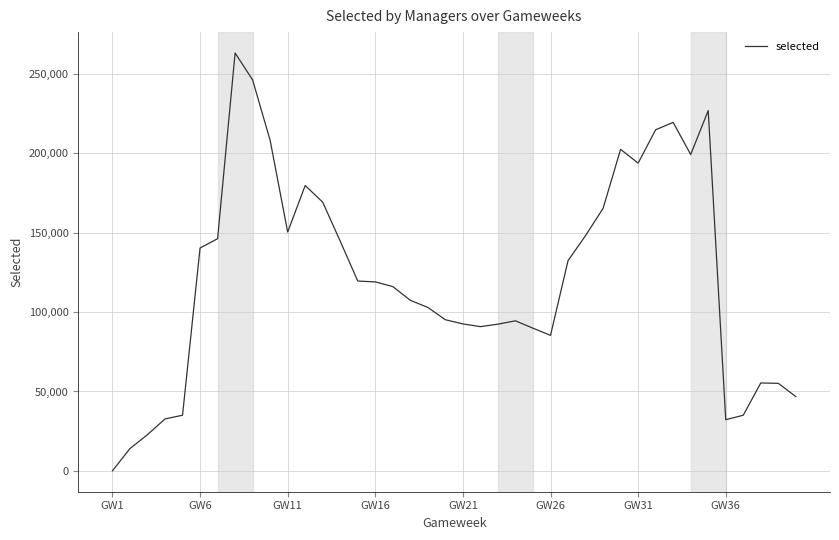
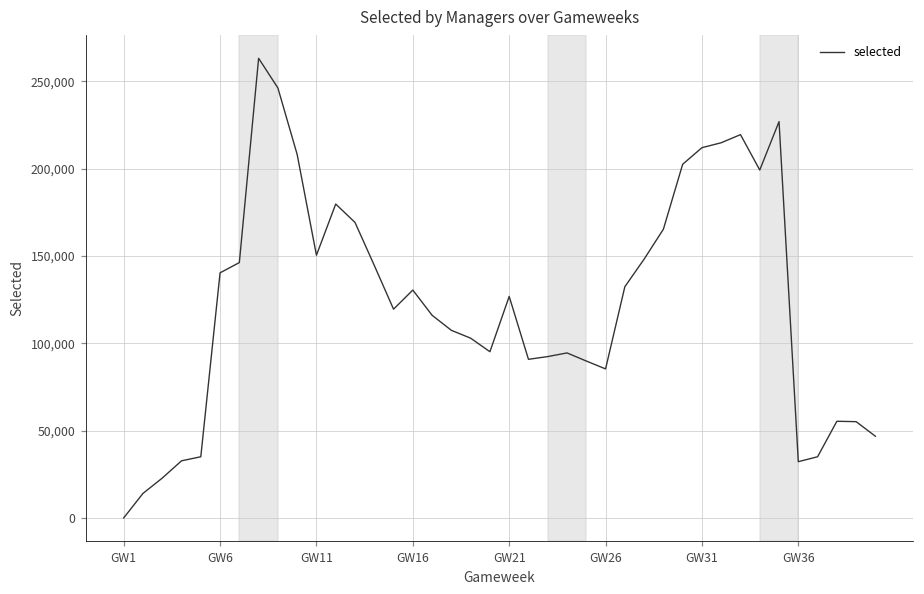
  {
    "GW1": "0",
    "GW6": "140,000",
    "GW11": "150,000",
-   "GW16": "119,000",
-   "GW21": "93,000",
+   "GW16": "130,000",
+   "GW21": "127,000",
    "GW26": "85,000",
-   "GW31": "194,000",
+   "GW31": "212,000",
    "GW36": "32,000"
  }
